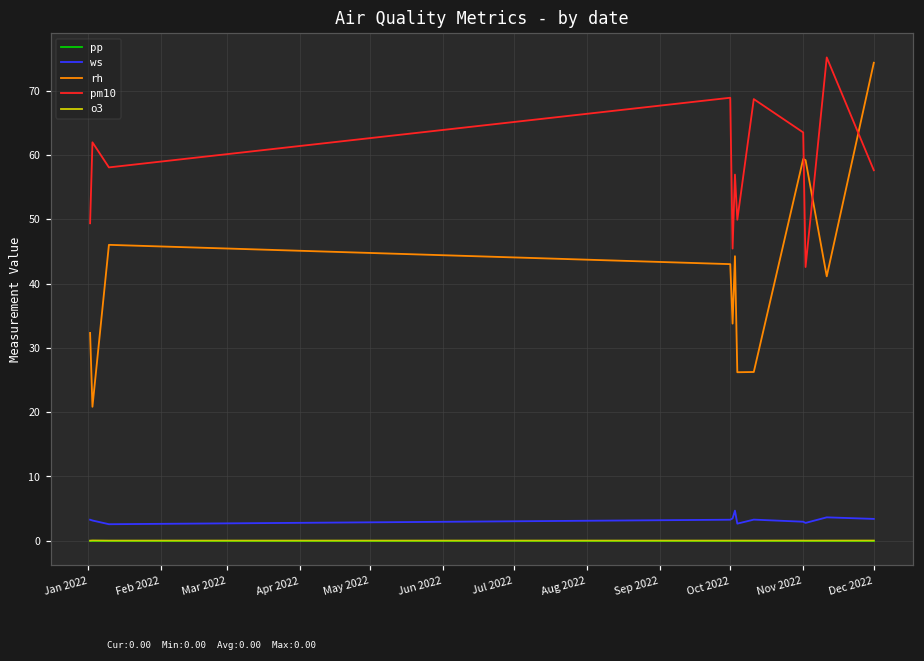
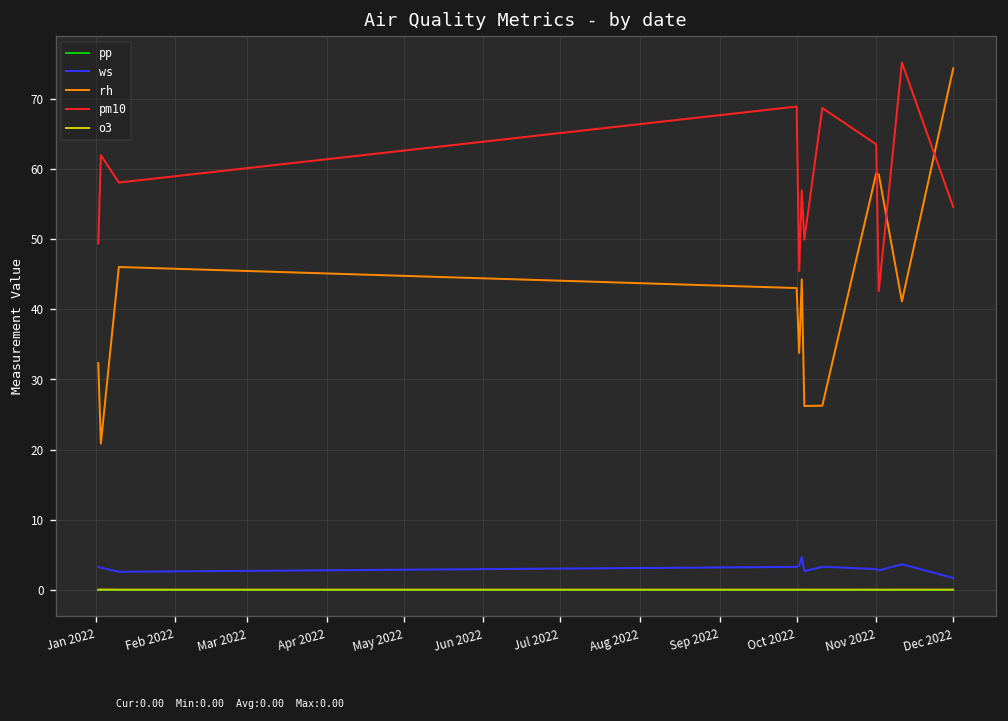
  {
    "ws": {
      "Oct 2022": 3,
      "Nov 2022": 3,
-     "Dec 2022": 3
+     "Dec 2022": 2
    },
    "rh": {
      "Oct 2022": 43,
      "Nov 2022": 59,
      "Dec 2022": 74
    },
    "pm10": {
      "Oct 2022": 69,
      "Nov 2022": 64,
-     "Dec 2022": 58
+     "Dec 2022": 55
    }
  }
